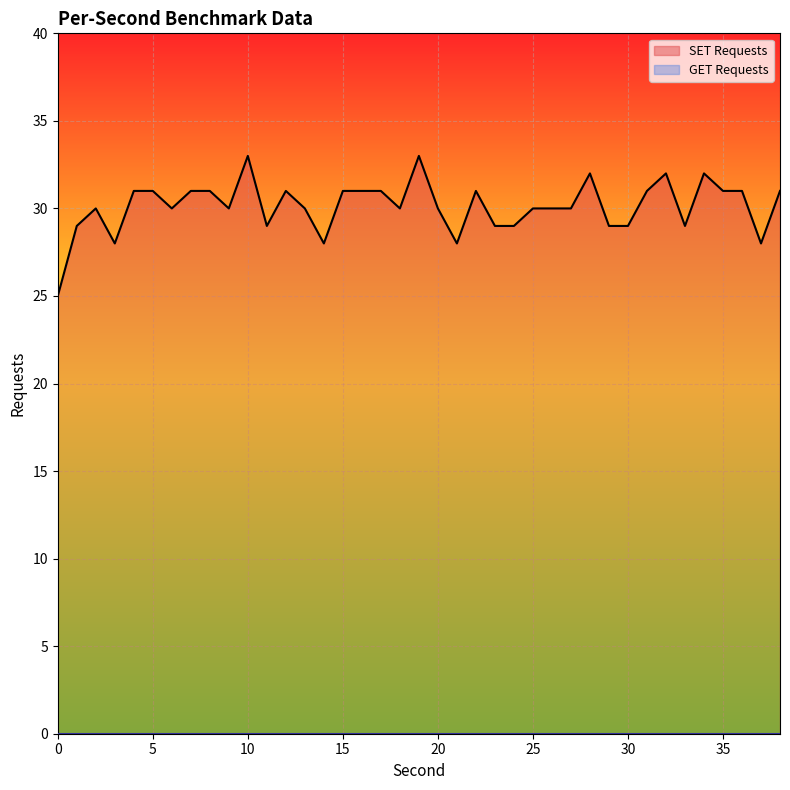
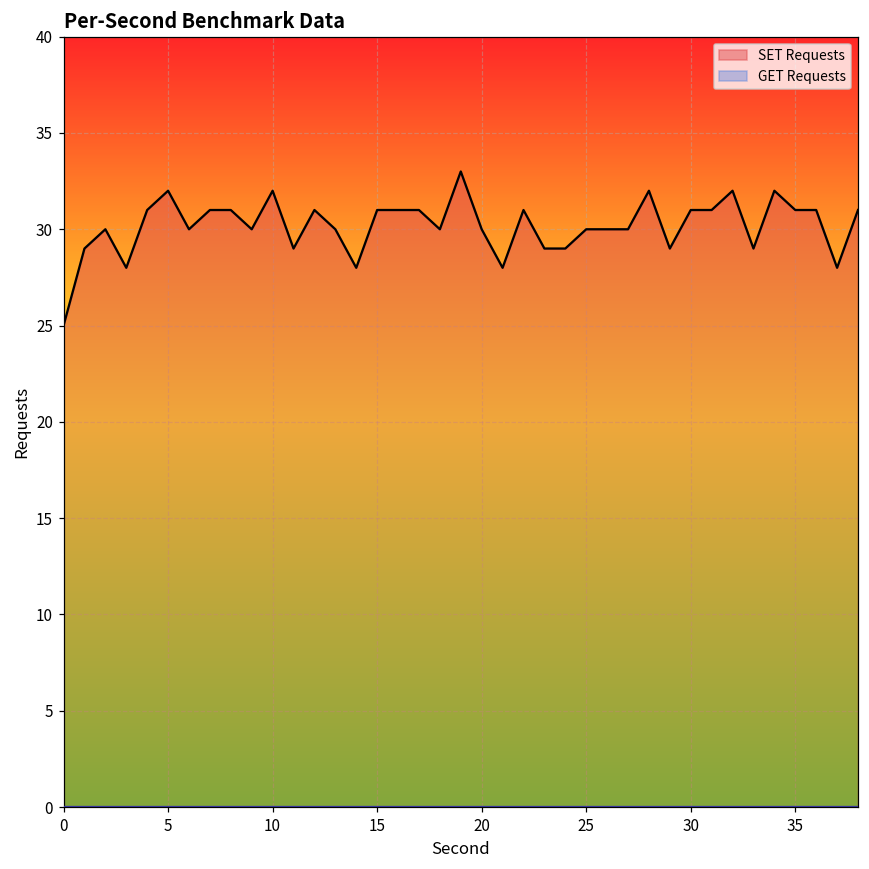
  {
    "SET Requests": {
      "0": 25,
-     "5": 31,
-     "10": 33,
+     "5": 32,
+     "10": 32,
      "15": 31,
      "20": 30,
      "25": 30,
-     "30": 29,
+     "30": 31,
      "35": 31
    },
    "GET Requests": {
      "0": 0,
      "5": 0,
      "10": 0,
      "15": 0,
      "20": 0,
      "25": 0,
      "30": 0,
      "35": 0
    }
  }
